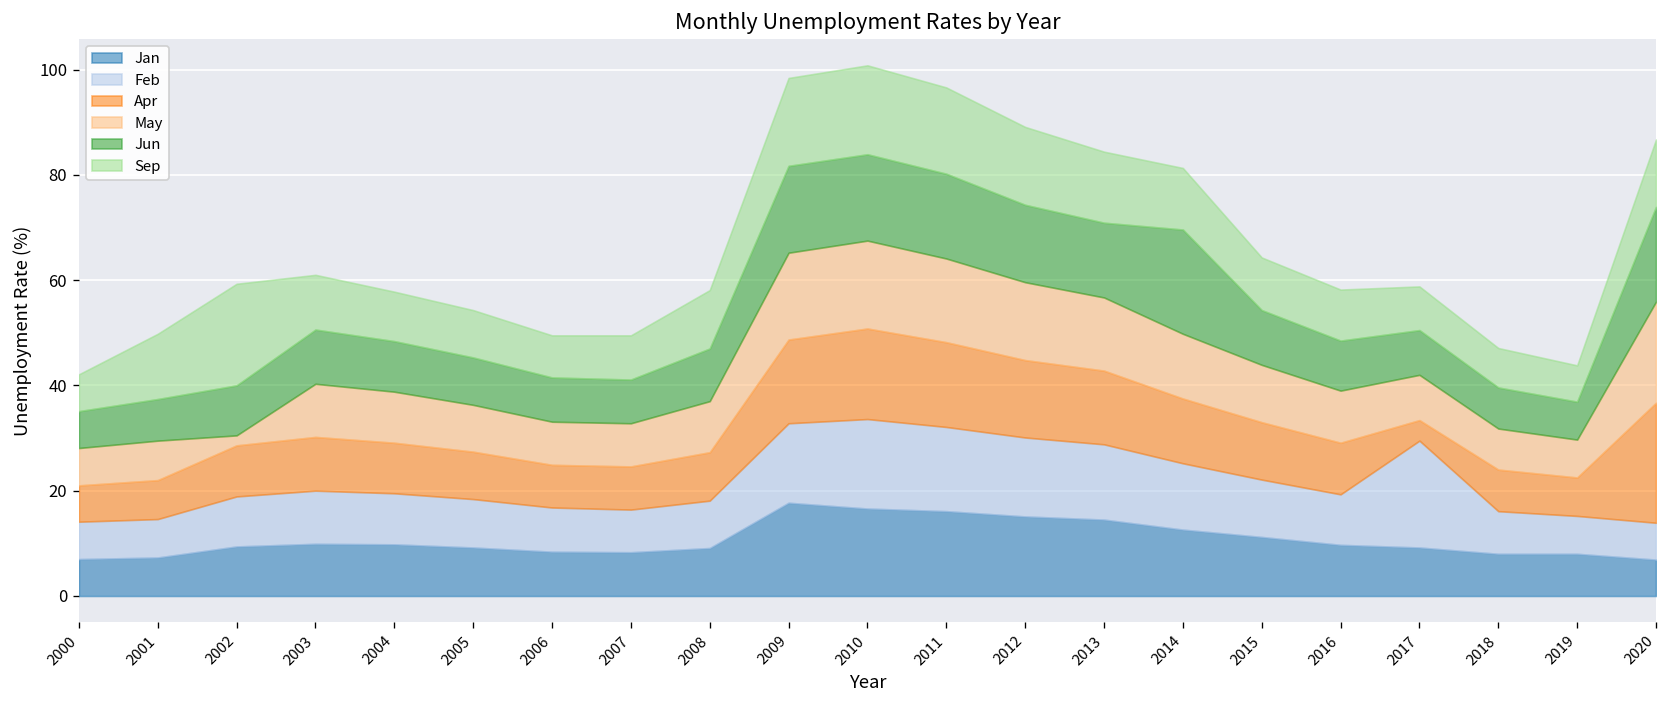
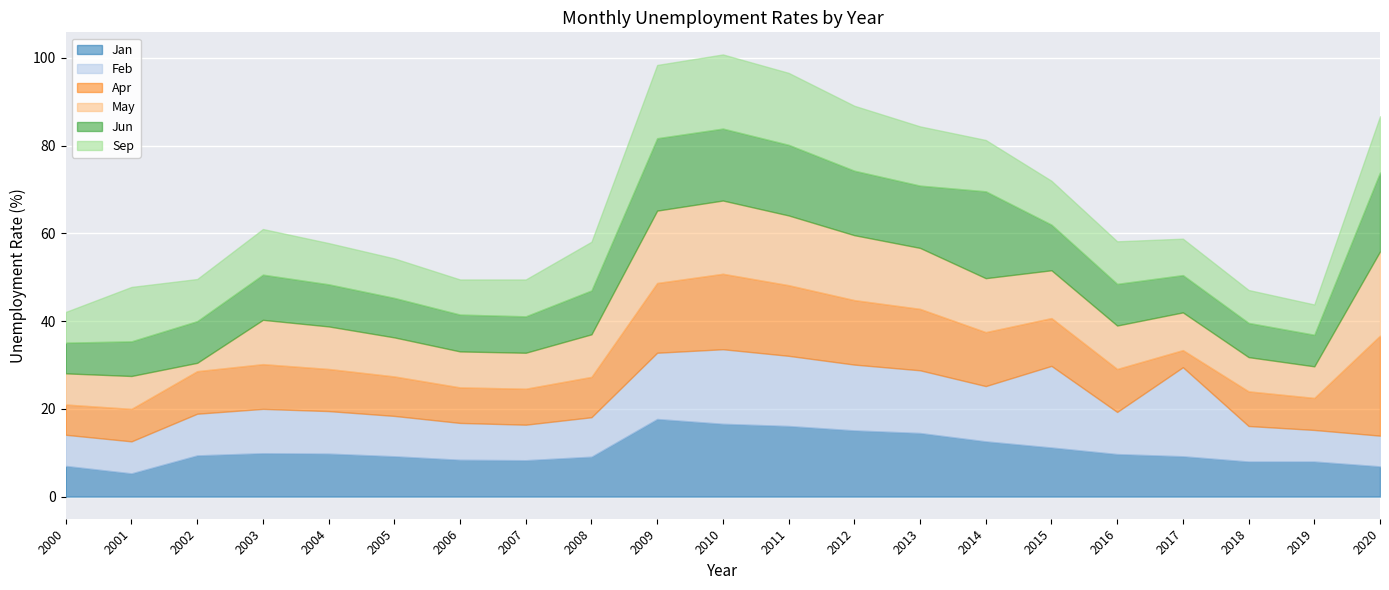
  {
    "Jan": {
      "2000": 7,
-     "2001": 7,
+     "2001": 5,
      "2002": 9,
      "2003": 10,
      "2004": 10,
      "2005": 9,
      "2006": 8,
      "2007": 8,
      "2008": 9,
      "2009": 18,
      "2010": 17,
      "2011": 16,
      "2012": 15,
      "2013": 15,
      "2014": 13,
      "2015": 11,
      "2016": 10,
      "2017": 9,
      "2018": 8,
      "2019": 8,
      "2020": 7
    },
    "Feb": {
      "2000": 7,
      "2001": 7,
      "2002": 9,
      "2003": 10,
      "2004": 10,
      "2005": 9,
      "2006": 8,
      "2007": 8,
      "2008": 9,
      "2009": 15,
      "2010": 17,
      "2011": 16,
      "2012": 15,
      "2013": 14,
      "2014": 13,
-     "2015": 11,
+     "2015": 19,
      "2016": 10,
      "2017": 20,
      "2018": 8,
      "2019": 7,
      "2020": 7
    },
    "Apr": {
      "2000": 7,
      "2001": 7,
      "2002": 10,
      "2003": 10,
      "2004": 10,
      "2005": 9,
      "2006": 8,
      "2007": 8,
      "2008": 9,
      "2009": 16,
      "2010": 17,
      "2011": 16,
      "2012": 15,
      "2013": 14,
      "2014": 12,
      "2015": 11,
      "2016": 10,
      "2017": 4,
      "2018": 8,
      "2019": 7,
      "2020": 23
    },
    "May": {
      "2000": 7,
      "2001": 8,
      "2002": 2,
      "2003": 10,
      "2004": 10,
      "2005": 9,
      "2006": 8,
      "2007": 8,
      "2008": 10,
      "2009": 16,
      "2010": 17,
      "2011": 16,
      "2012": 15,
      "2013": 14,
      "2014": 12,
      "2015": 11,
      "2016": 10,
      "2017": 9,
      "2018": 8,
      "2019": 7,
      "2020": 19
    },
    "Jun": {
      "2000": 7,
      "2001": 8,
      "2002": 10,
      "2003": 10,
      "2004": 10,
      "2005": 9,
      "2006": 8,
      "2007": 8,
      "2008": 10,
      "2009": 17,
      "2010": 16,
      "2011": 16,
      "2012": 15,
      "2013": 14,
      "2014": 20,
      "2015": 10,
      "2016": 10,
      "2017": 9,
      "2018": 8,
      "2019": 7,
      "2020": 18
    },
    "Sep": {
      "2000": 7,
      "2001": 12,
-     "2002": 19,
+     "2002": 10,
      "2003": 10,
      "2004": 9,
      "2005": 9,
      "2006": 8,
      "2007": 8,
      "2008": 11,
      "2009": 17,
      "2010": 17,
      "2011": 16,
      "2012": 15,
      "2013": 14,
      "2014": 12,
      "2015": 10,
      "2016": 10,
      "2017": 8,
      "2018": 8,
      "2019": 7,
      "2020": 13
    }
  }
